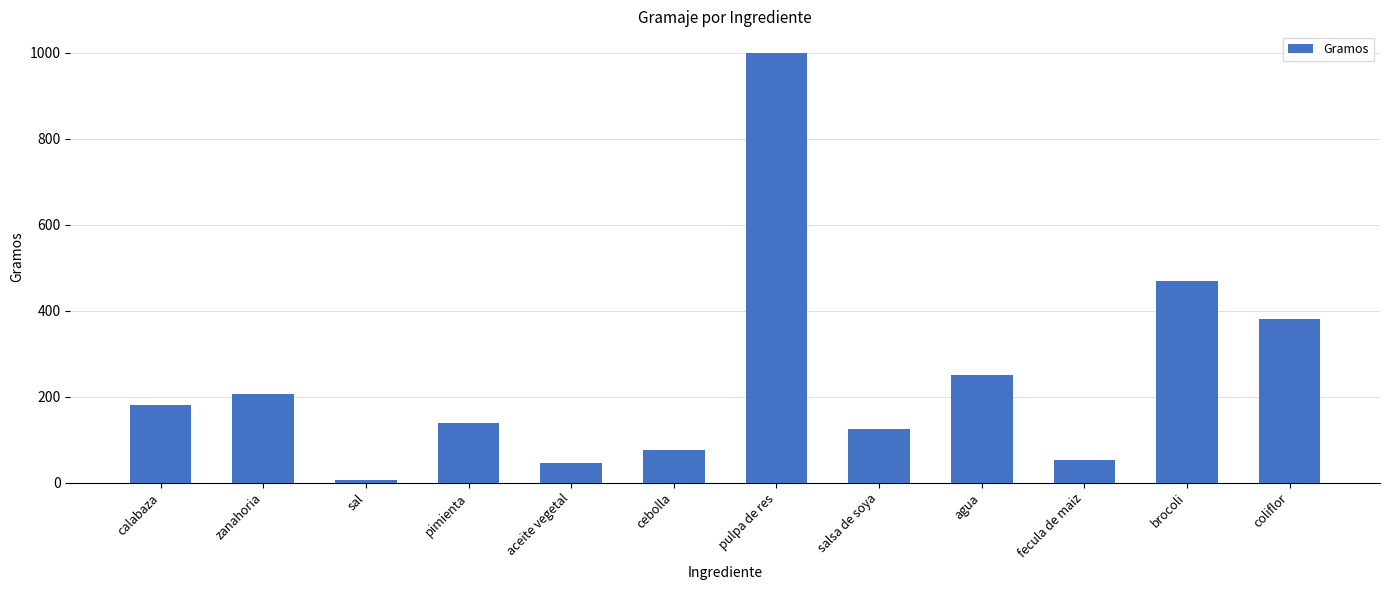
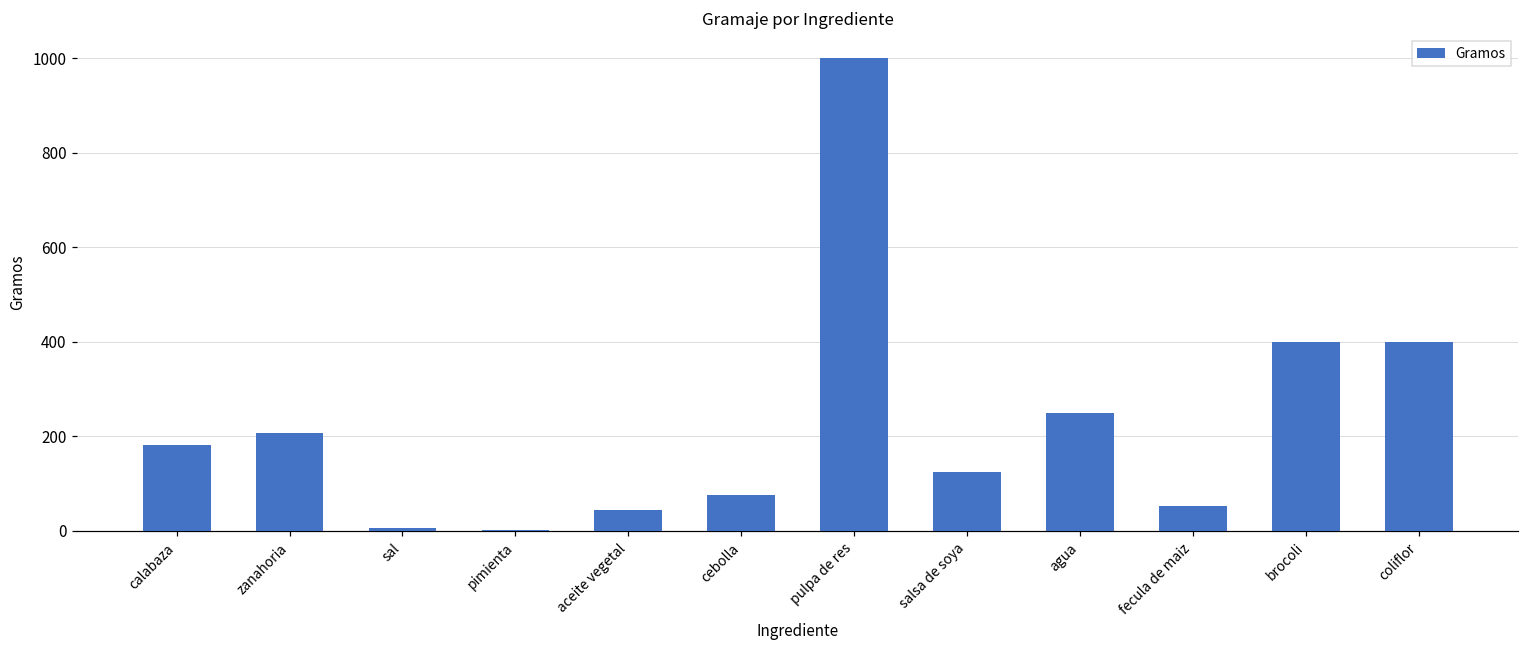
  {
    "calabaza": 180,
    "zanahoria": 210,
-   "pimienta": 140,
+   "pimienta": 0,
    "aceite vegetal": 50,
    "cebolla": 80,
    "pulpa de res": 1000,
    "salsa de soya": 130,
    "agua": 250,
    "fecula de maiz": 50,
-   "brocoli": 470,
-   "coliflor": 380
+   "brocoli": 400,
+   "coliflor": 400
  }
